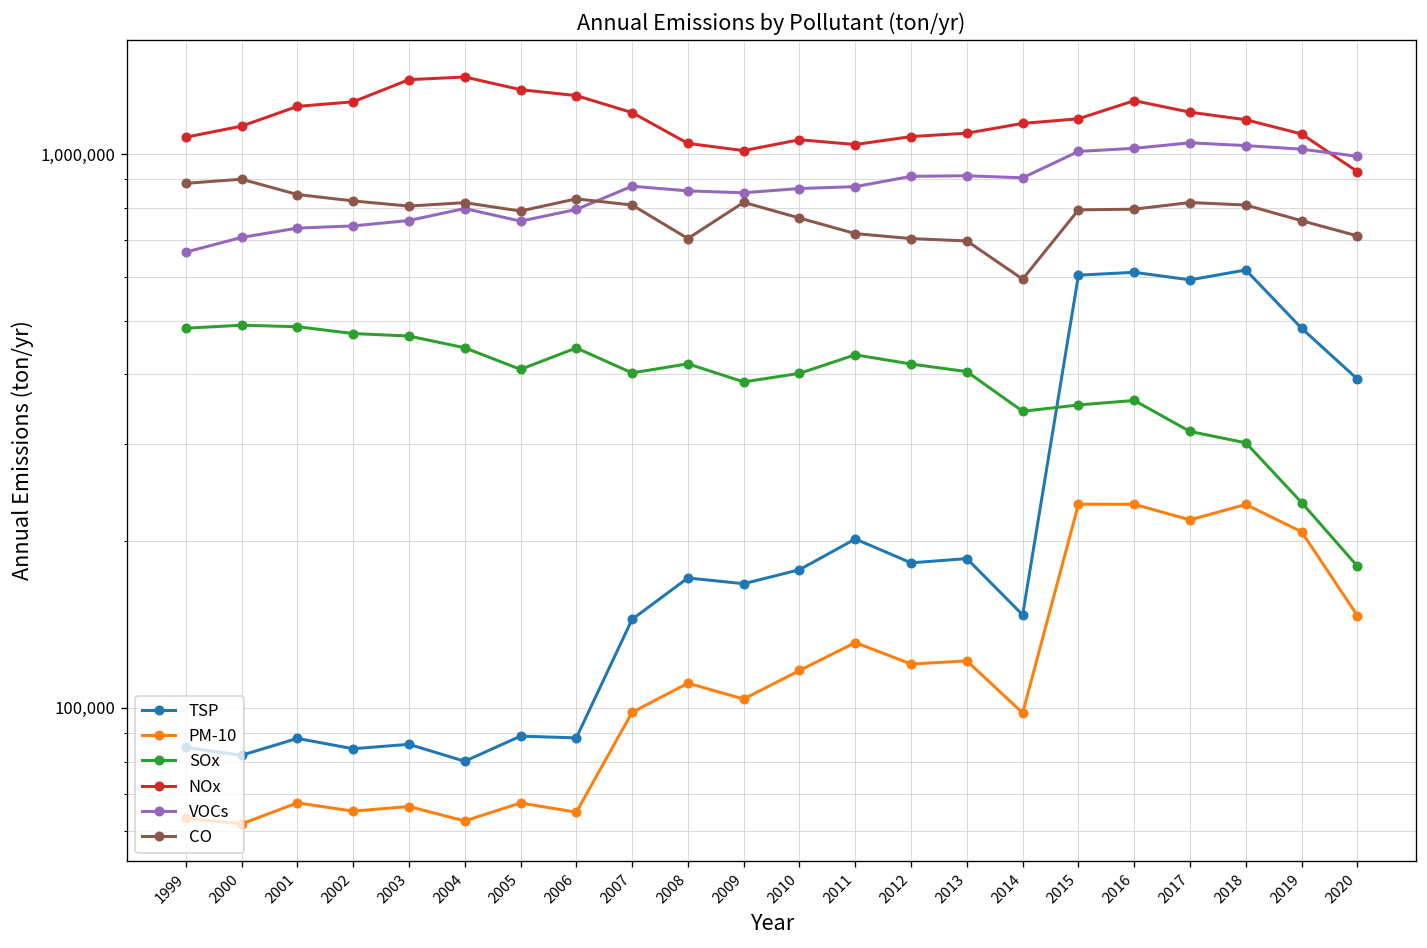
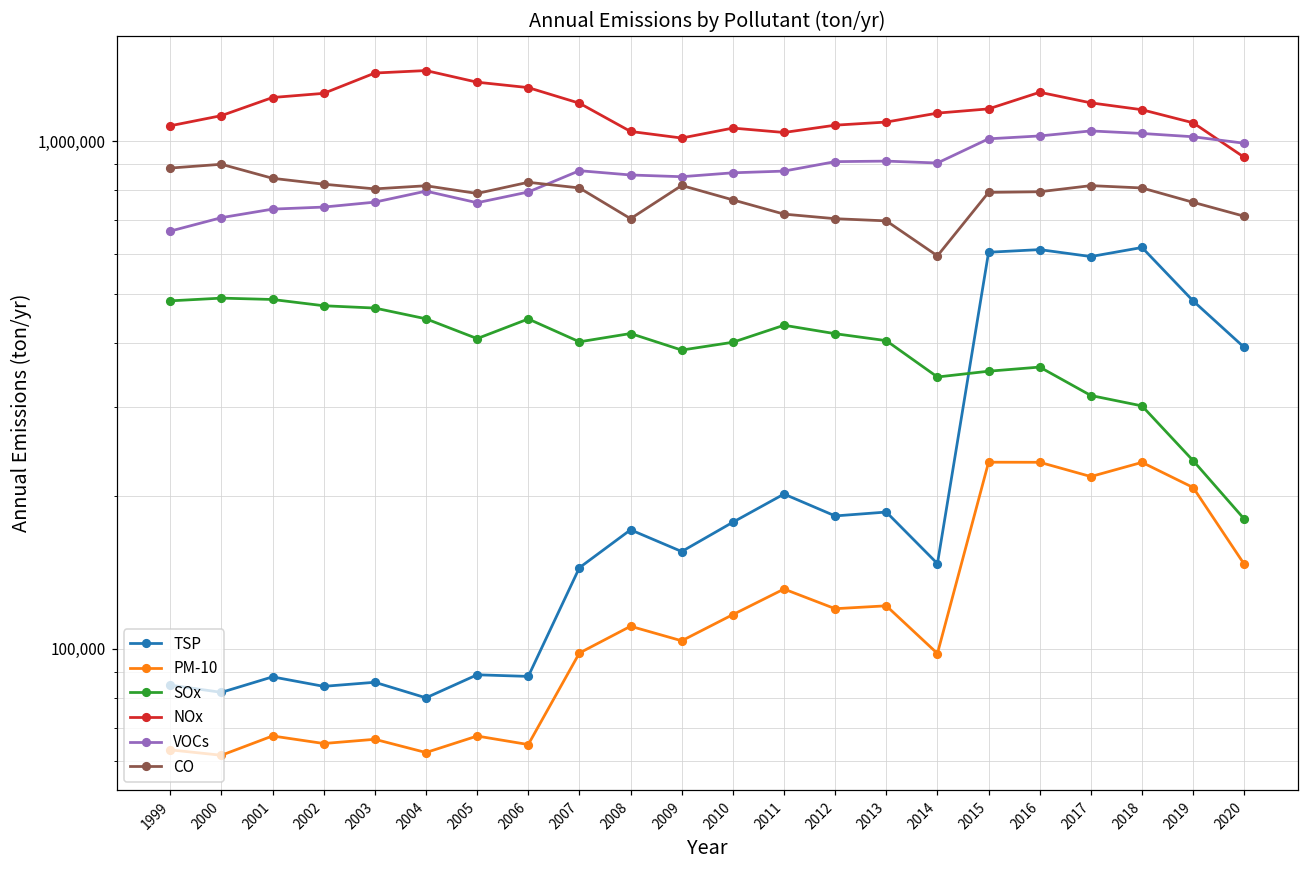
  {
    "TSP": {
      "2001": "88,000",
      "2002": "84,000",
      "2003": "86,000",
      "2004": "80,000",
      "2005": "89,000",
      "2006": "88,000",
      "2007": "145,000",
      "2008": "172,000",
-     "2009": "168,000",
+     "2009": "155,000",
      "2010": "178,000",
      "2011": "200,000",
      "2012": "183,000",
      "2013": "186,000",
      "2014": "147,000",
      "2015": "600,000",
      "2016": "610,000",
      "2017": "590,000",
      "2018": "620,000",
      "2019": "480,000",
      "2020": "390,000"
    },
    "PM-10": {
      "2001": "67,000",
      "2002": "65,000",
      "2003": "66,000",
      "2004": "62,000",
      "2005": "67,000",
      "2006": "65,000",
      "2007": "98,000",
      "2008": "111,000",
      "2009": "104,000",
      "2010": "117,000",
      "2011": "131,000",
      "2012": "120,000",
      "2013": "122,000",
      "2014": "98,000",
      "2015": "230,000",
      "2016": "230,000",
      "2017": "220,000",
      "2018": "230,000",
      "2019": "210,000",
      "2020": "147,000"
    },
    "SOx": {
      "1999": "480,000",
      "2000": "490,000",
      "2001": "490,000",
      "2002": "470,000",
      "2003": "470,000",
      "2004": "450,000",
      "2005": "410,000",
      "2006": "450,000",
      "2007": "400,000",
      "2008": "420,000",
      "2009": "390,000",
      "2010": "400,000",
      "2011": "430,000",
      "2012": "420,000",
      "2013": "400,000",
      "2014": "340,000",
      "2015": "350,000",
      "2016": "360,000",
      "2017": "320,000",
      "2018": "300,000",
      "2019": "230,000",
      "2020": "180,000"
    },
    "NOx": {
      "1999": "1,070,000",
      "2000": "1,120,000",
      "2001": "1,220,000",
      "2002": "1,240,000",
      "2003": "1,360,000",
      "2004": "1,380,000",
      "2005": "1,310,000",
      "2006": "1,270,000",
      "2007": "1,190,000",
      "2008": "1,050,000",
      "2009": "1,010,000",
      "2010": "1,060,000",
      "2011": "1,040,000",
      "2012": "1,080,000",
      "2013": "1,090,000",
      "2014": "1,140,000",
      "2015": "1,160,000",
      "2016": "1,250,000",
      "2017": "1,190,000",
      "2018": "1,150,000",
      "2019": "1,090,000",
      "2020": "930,000"
    },
    "VOCs": {
      "1999": "670,000",
      "2000": "710,000",
      "2001": "730,000",
      "2002": "740,000",
      "2003": "760,000",
      "2004": "800,000",
      "2005": "760,000",
      "2006": "790,000",
      "2007": "870,000",
      "2008": "860,000",
      "2009": "850,000",
      "2010": "870,000",
      "2011": "870,000",
      "2012": "910,000",
      "2013": "910,000",
      "2014": "910,000",
      "2015": "1,010,000",
      "2016": "1,020,000",
      "2017": "1,050,000",
      "2018": "1,040,000",
      "2019": "1,020,000",
      "2020": "990,000"
    },
    "CO": {
      "1999": "890,000",
      "2000": "900,000",
      "2001": "850,000",
      "2002": "820,000",
      "2003": "810,000",
      "2004": "820,000",
      "2005": "790,000",
      "2006": "830,000",
      "2007": "810,000",
      "2008": "700,000",
      "2009": "820,000",
      "2010": "770,000",
      "2011": "720,000",
      "2012": "700,000",
      "2013": "700,000",
      "2014": "590,000",
      "2015": "790,000",
      "2016": "800,000",
      "2017": "820,000",
      "2018": "810,000",
      "2019": "760,000",
      "2020": "710,000"
    }
  }
